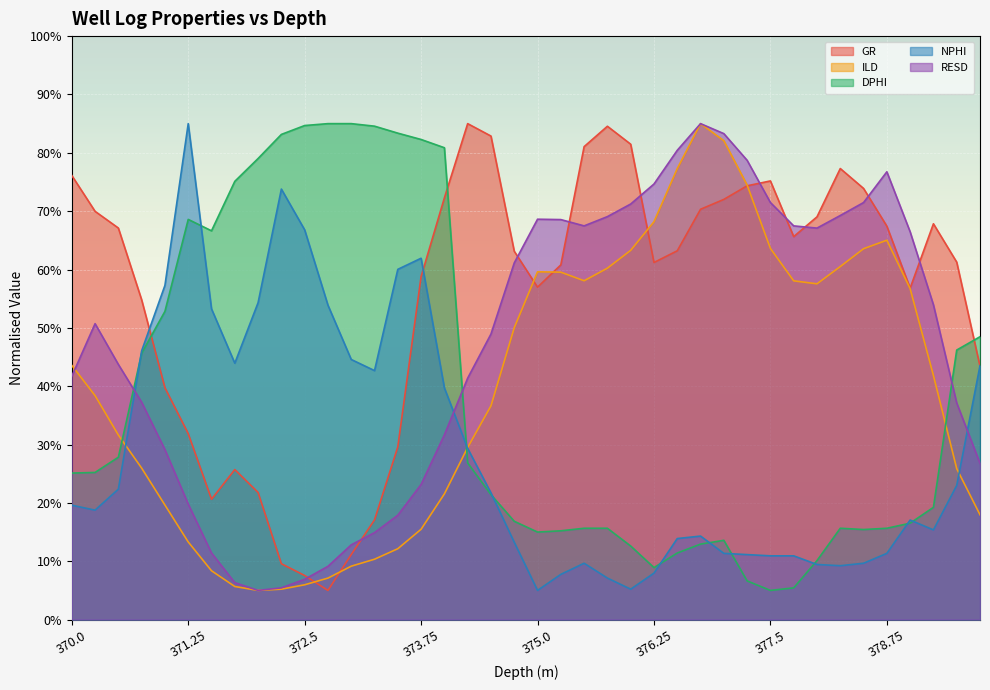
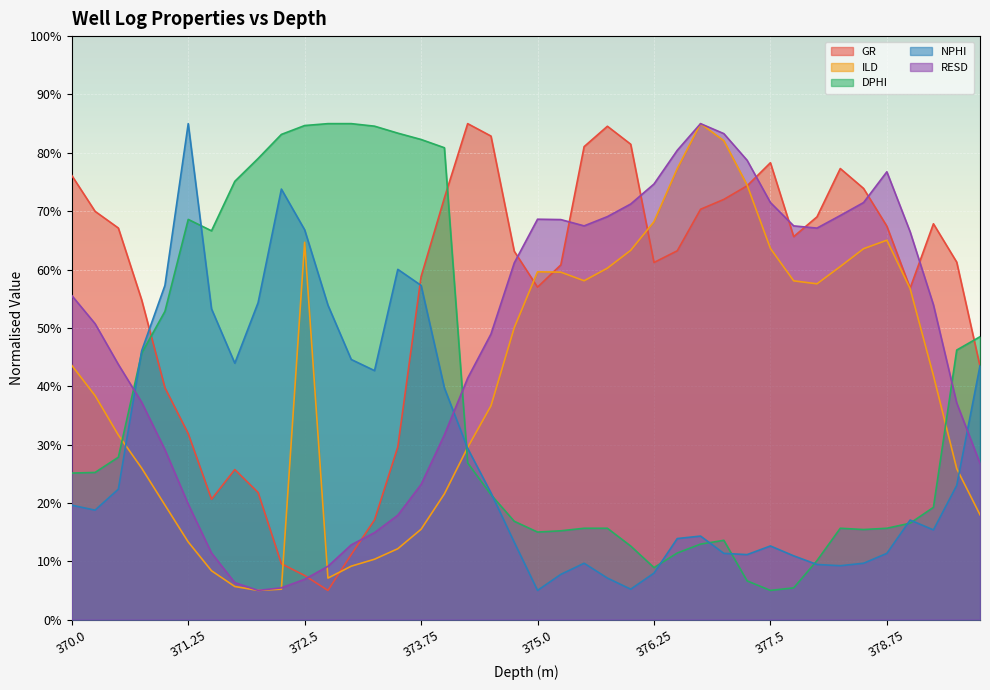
  {
    "GR": {
      "370.0": "76%",
      "371.25": "32%",
      "372.5": "8%",
      "373.75": "59%",
      "375.0": "57%",
      "376.25": "61%",
-     "377.5": "75%",
+     "377.5": "78%",
      "378.75": "67%"
    },
    "ILD": {
      "370.0": "44%",
      "371.25": "13%",
-     "372.5": "6%",
+     "372.5": "65%",
      "373.75": "15%",
      "375.0": "60%",
      "376.25": "68%",
      "377.5": "64%",
      "378.75": "65%"
    },
    "DPHI": {
      "370.0": "25%",
      "371.25": "69%",
      "372.5": "85%",
      "373.75": "82%",
      "375.0": "15%",
      "376.25": "9%",
      "377.5": "5%",
      "378.75": "16%"
    },
    "NPHI": {
      "370.0": "20%",
      "371.25": "85%",
      "372.5": "67%",
-     "373.75": "62%",
+     "373.75": "57%",
      "375.0": "5%",
      "376.25": "8%",
-     "377.5": "11%",
+     "377.5": "13%",
      "378.75": "11%"
    },
    "RESD": {
-     "370.0": "42%",
+     "370.0": "56%",
      "371.25": "20%",
      "372.5": "7%",
      "373.75": "23%",
      "375.0": "69%",
      "376.25": "75%",
      "377.5": "71%",
      "378.75": "77%"
    }
  }
